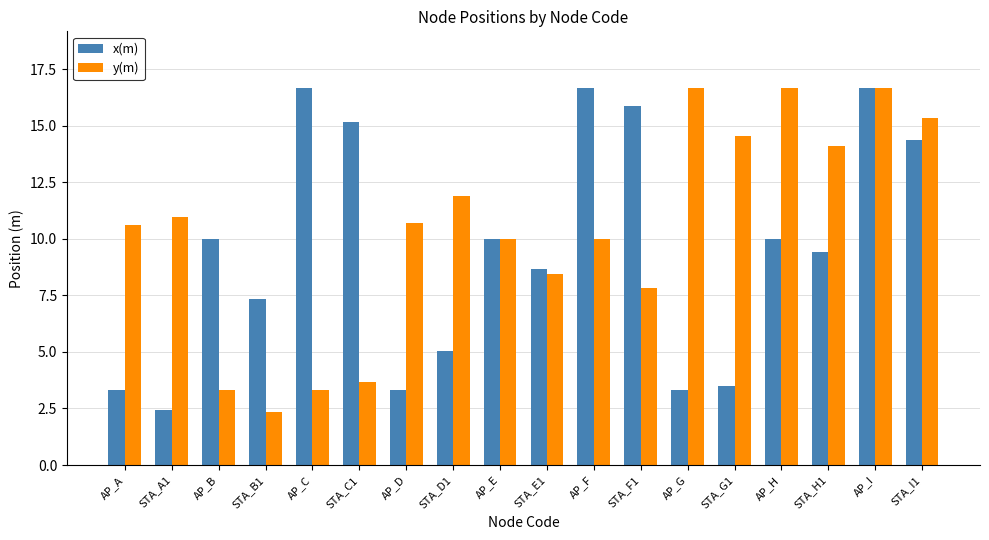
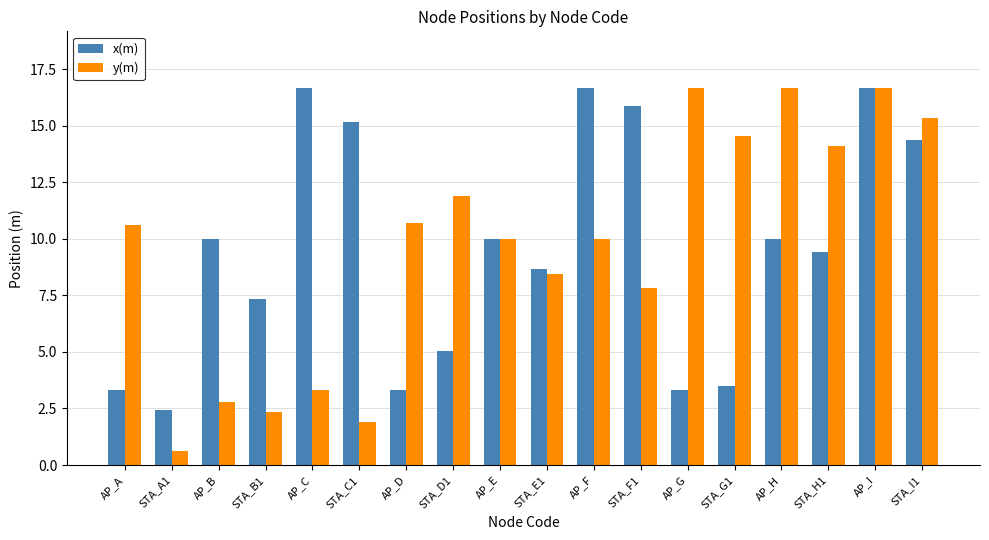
  {
    "x(m)": {
      "AP_A": 3.3,
      "STA_A1": 2.4,
      "AP_B": 10.0,
      "STA_B1": 7.3,
      "AP_C": 16.7,
      "STA_C1": 15.2,
      "AP_D": 3.3,
      "STA_D1": 5.0,
      "AP_E": 10.0,
      "STA_E1": 8.6,
      "AP_F": 16.7,
      "STA_F1": 15.9,
      "AP_G": 3.3,
      "STA_G1": 3.5,
      "AP_H": 10.0,
      "STA_H1": 9.4,
      "AP_I": 16.7,
      "STA_I1": 14.4
    },
    "y(m)": {
      "AP_A": 10.6,
-     "STA_A1": 11.0,
-     "AP_B": 3.3,
+     "STA_A1": 0.6,
+     "AP_B": 2.8,
      "STA_B1": 2.3,
      "AP_C": 3.3,
-     "STA_C1": 3.7,
+     "STA_C1": 1.9,
      "AP_D": 10.7,
      "STA_D1": 11.9,
      "AP_E": 10.0,
      "STA_E1": 8.4,
      "AP_F": 10.0,
      "STA_F1": 7.8,
      "AP_G": 16.7,
      "STA_G1": 14.5,
      "AP_H": 16.7,
      "STA_H1": 14.1,
      "AP_I": 16.7,
      "STA_I1": 15.3
    }
  }
